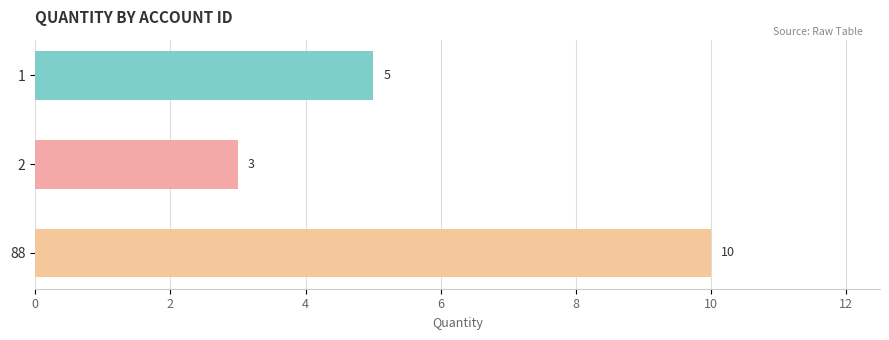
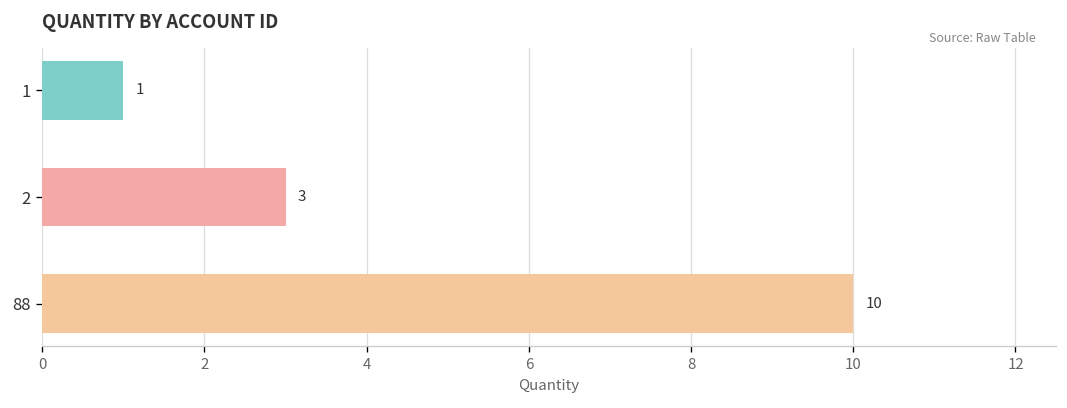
  {
-   "1": 5,
+   "1": 1,
    "2": 3,
    "88": 10
  }
